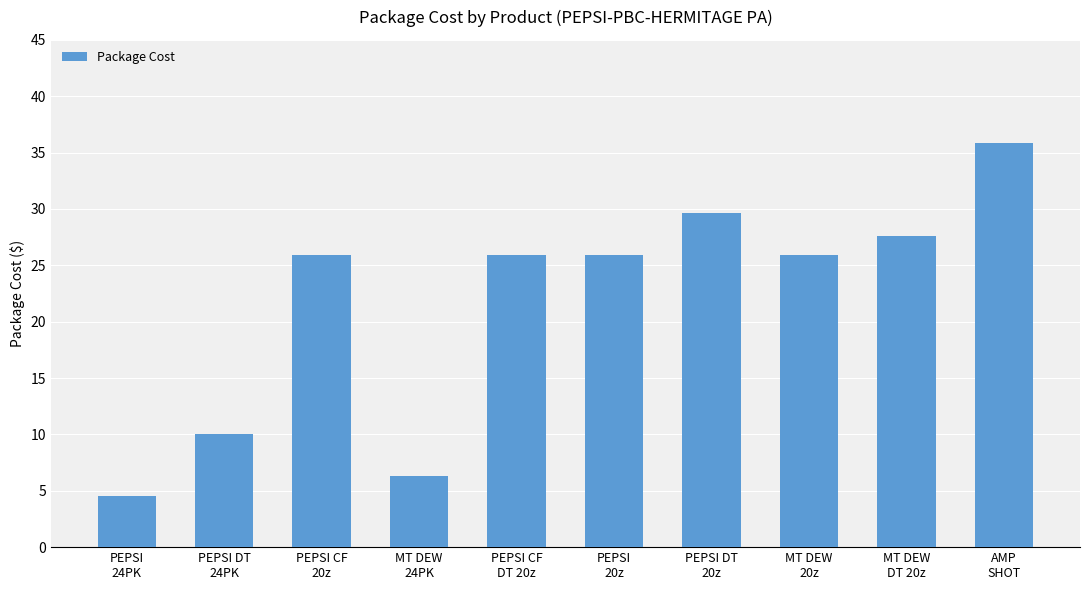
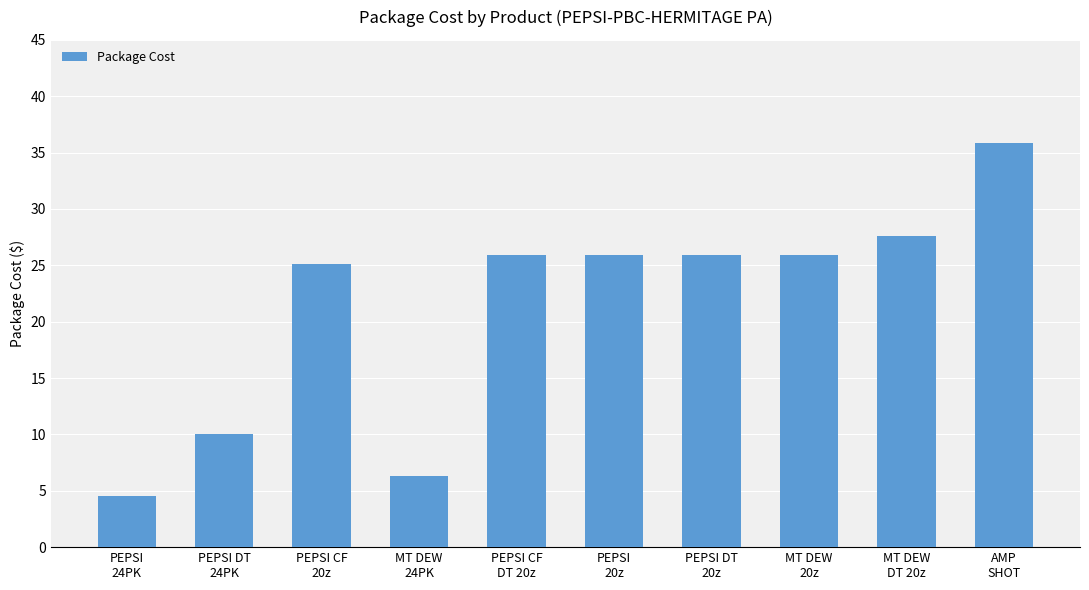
  {
    "PEPSI 24PK": 4.5,
    "PEPSI DT 24PK": 10.0,
-   "PEPSI CF 20z": 26.0,
+   "PEPSI CF 20z": 25.2,
    "MT DEW 24PK": 6.3,
    "PEPSI CF DT 20z": 26.0,
    "PEPSI 20z": 26.0,
-   "PEPSI DT 20z": 29.7,
+   "PEPSI DT 20z": 26.0,
    "MT DEW 20z": 26.0,
    "MT DEW DT 20z": 27.6,
    "AMP SHOT": 35.9
  }
